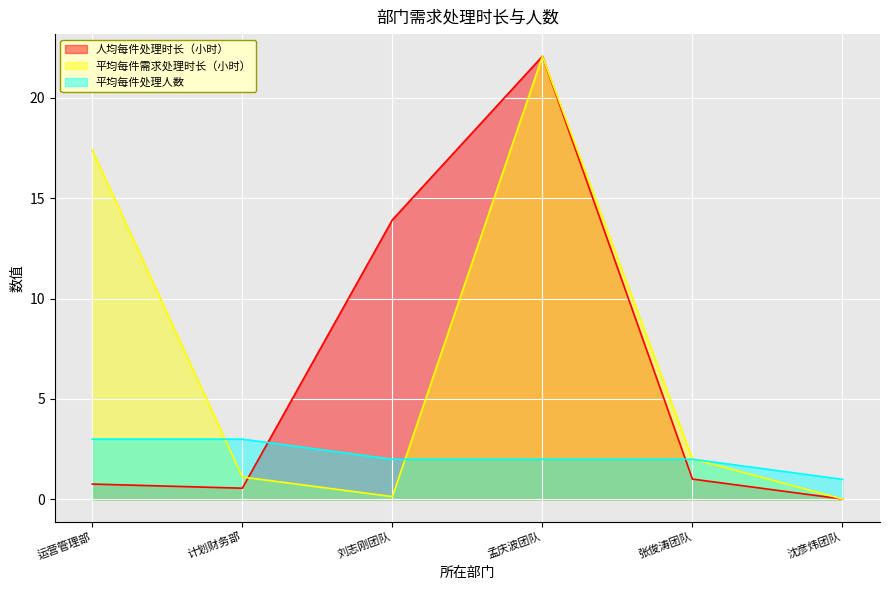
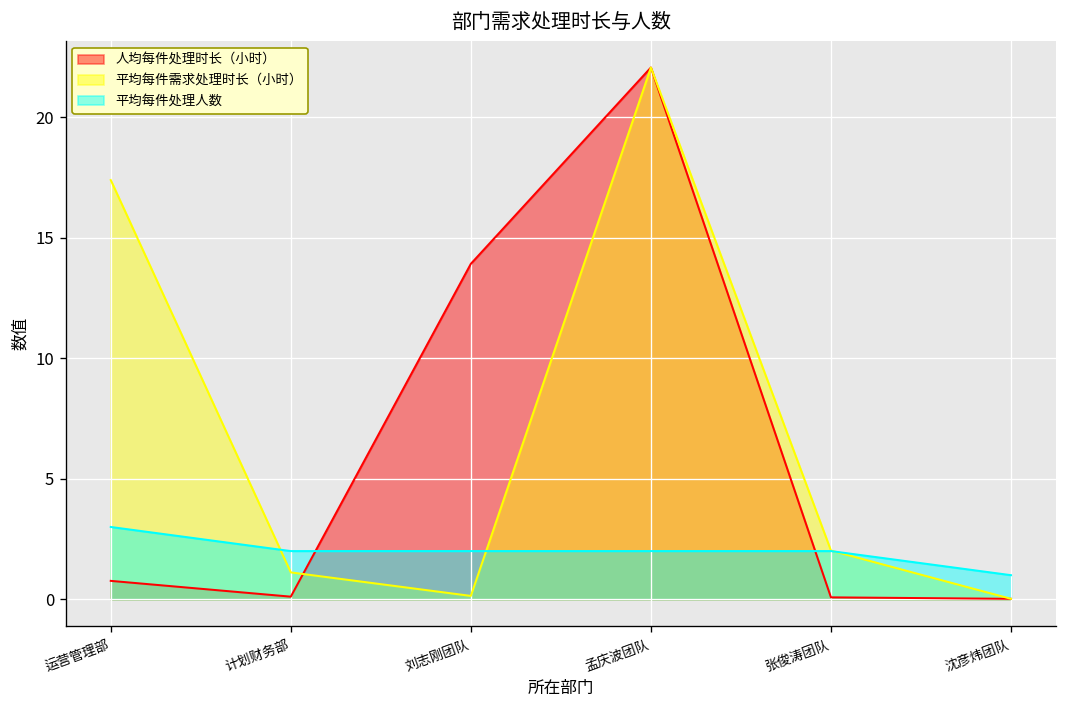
  {
    "人均每件处理时长（小时）": {
      "运营管理部": 0.8,
-     "计划财务部": 0.6,
+     "计划财务部": 0.1,
      "刘志刚团队": 13.9,
-     "张俊涛团队": 1.0
+     "张俊涛团队": 0.1
    },
    "平均每件需求处理时长（小时）": {
      "运营管理部": 17.4,
      "计划财务部": 1.1,
      "刘志刚团队": 0.1
    },
    "平均每件处理人数": {
      "运营管理部": 3,
-     "计划财务部": 3,
+     "计划财务部": 2,
      "刘志刚团队": 2,
      "孟庆波团队": 2,
      "沈彦炜团队": 1
    }
  }
